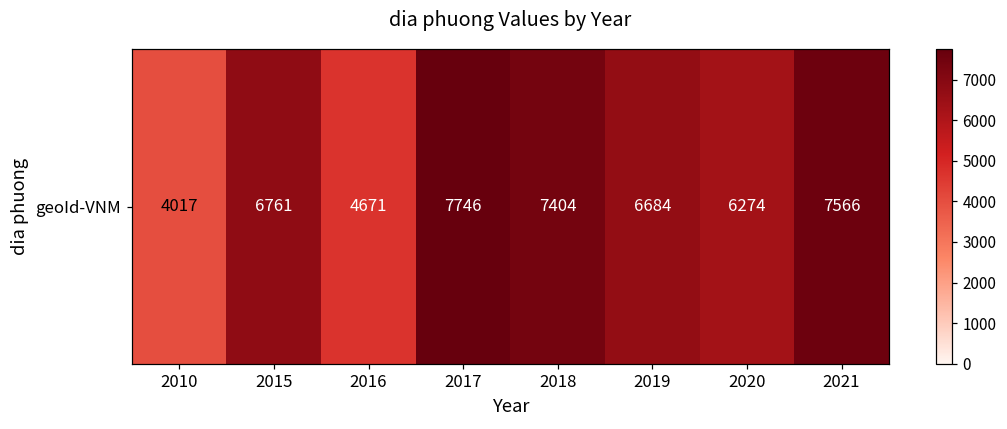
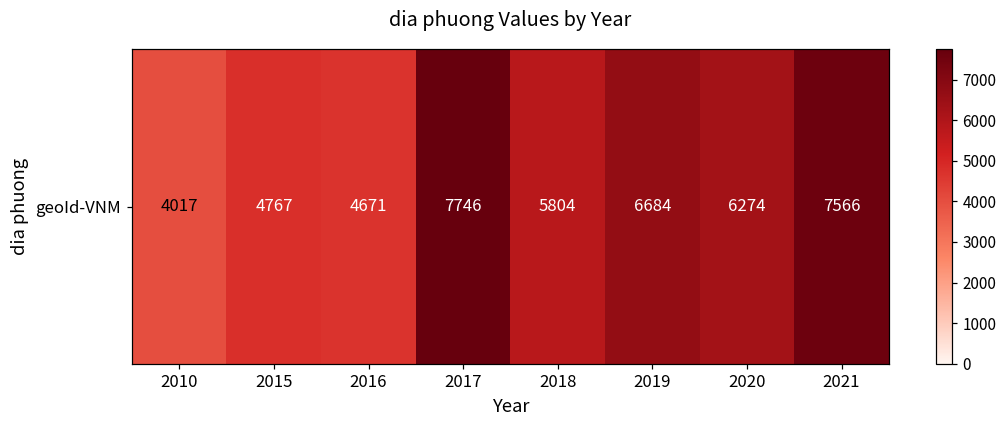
  {
    "geoId-VNM": {
      "2010": 4017,
-     "2015": 6761,
+     "2015": 4767,
      "2016": 4671,
      "2017": 7746,
-     "2018": 7404,
+     "2018": 5804,
      "2019": 6684,
      "2020": 6274,
      "2021": 7566
    }
  }
